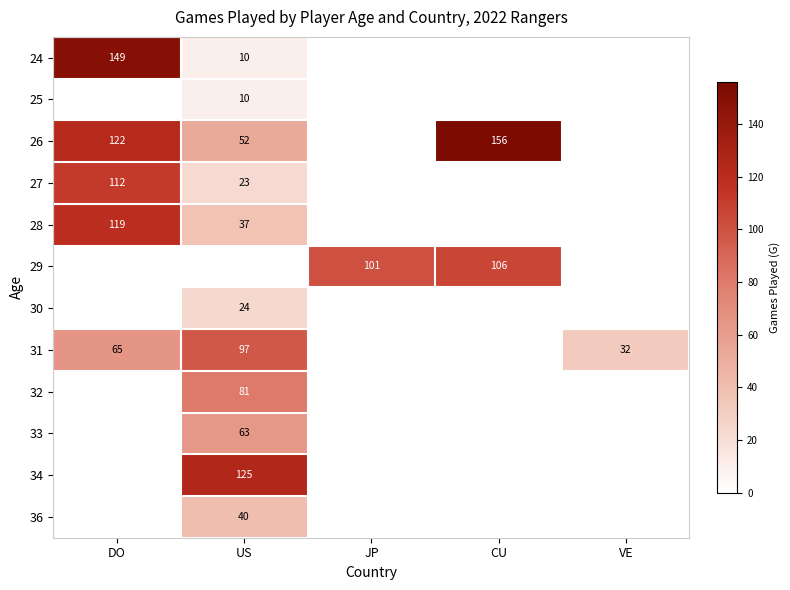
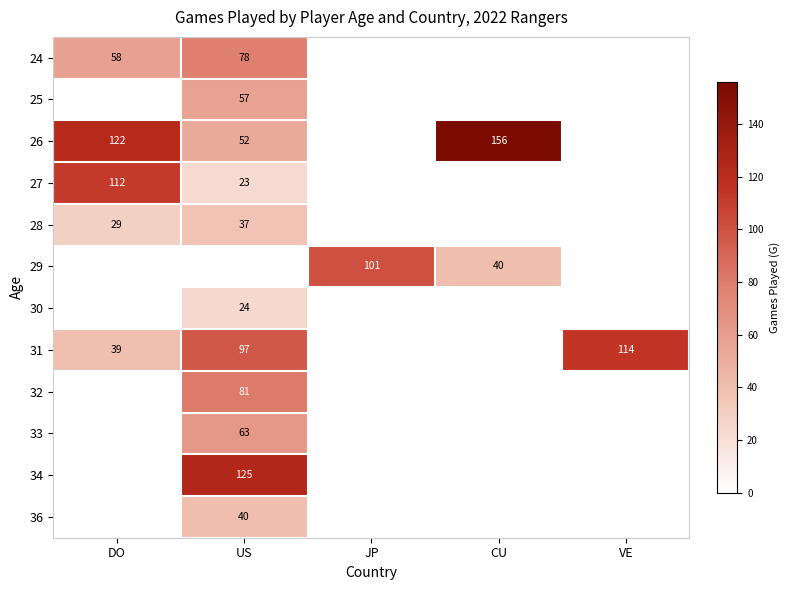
  {
    "24": {
-     "DO": 149,
-     "US": 10
+     "DO": 58,
+     "US": 78
    },
    "25": {
-     "US": 10
+     "US": 57
    },
    "26": {
      "DO": 122,
      "US": 52,
      "CU": 156
    },
    "27": {
      "DO": 112,
      "US": 23
    },
    "28": {
-     "DO": 119,
+     "DO": 29,
      "US": 37
    },
    "29": {
      "JP": 101,
-     "CU": 106
+     "CU": 40
    },
    "30": {
      "US": 24
    },
    "31": {
-     "DO": 65,
+     "DO": 39,
      "US": 97,
-     "VE": 32
+     "VE": 114
    },
    "32": {
      "US": 81
    },
    "33": {
      "US": 63
    },
    "34": {
      "US": 125
    },
    "36": {
      "US": 40
    }
  }
